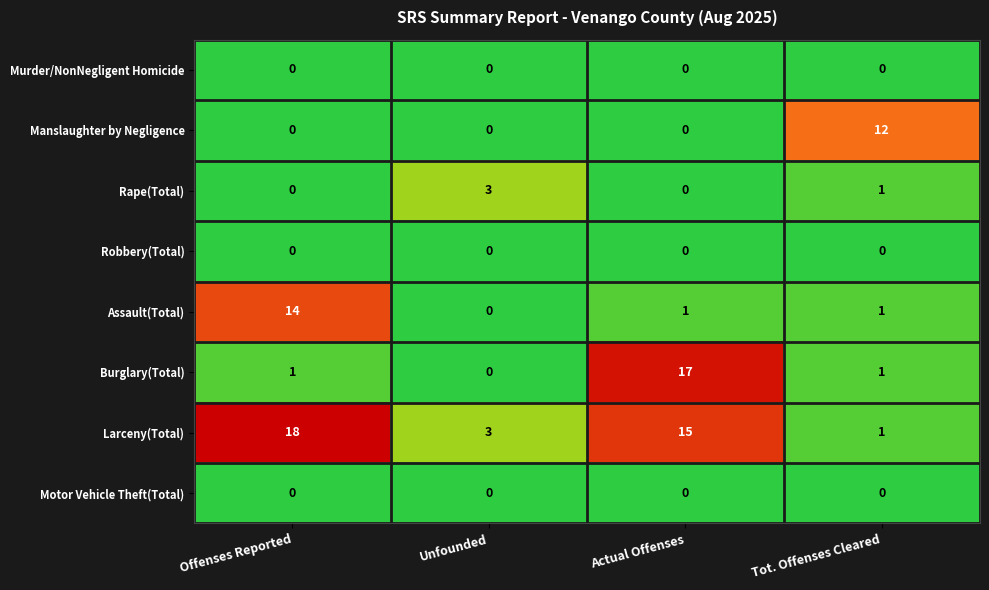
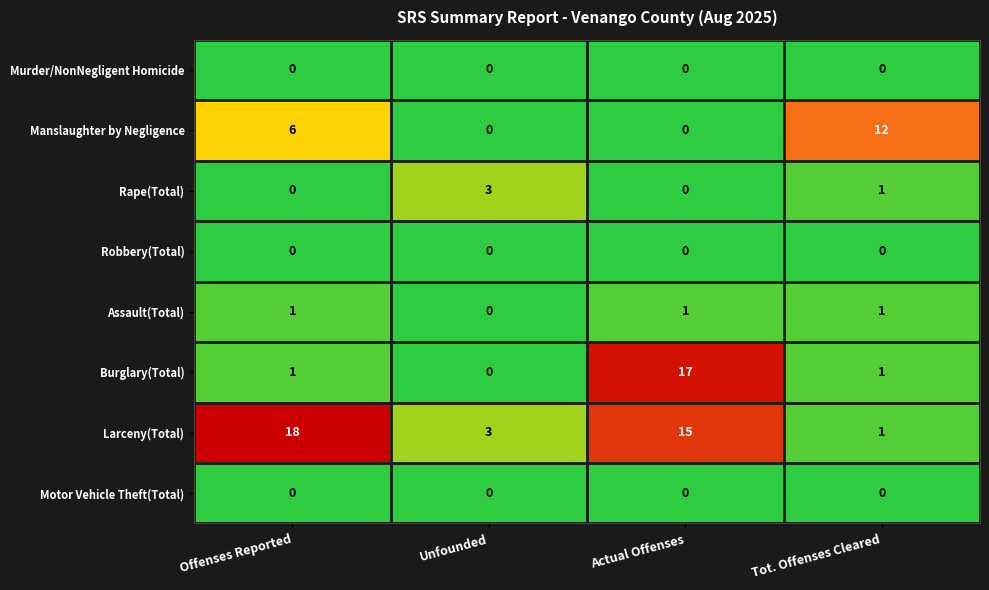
  {
    "Murder/NonNegligent Homicide": {
      "Offenses Reported": 0,
      "Unfounded": 0,
      "Actual Offenses": 0,
      "Tot. Offenses Cleared": 0
    },
    "Manslaughter by Negligence": {
-     "Offenses Reported": 0,
+     "Offenses Reported": 6,
      "Unfounded": 0,
      "Actual Offenses": 0,
      "Tot. Offenses Cleared": 12
    },
    "Rape(Total)": {
      "Offenses Reported": 0,
      "Unfounded": 3,
      "Actual Offenses": 0,
      "Tot. Offenses Cleared": 1
    },
    "Robbery(Total)": {
      "Offenses Reported": 0,
      "Unfounded": 0,
      "Actual Offenses": 0,
      "Tot. Offenses Cleared": 0
    },
    "Assault(Total)": {
-     "Offenses Reported": 14,
+     "Offenses Reported": 1,
      "Unfounded": 0,
      "Actual Offenses": 1,
      "Tot. Offenses Cleared": 1
    },
    "Burglary(Total)": {
      "Offenses Reported": 1,
      "Unfounded": 0,
      "Actual Offenses": 17,
      "Tot. Offenses Cleared": 1
    },
    "Larceny(Total)": {
      "Offenses Reported": 18,
      "Unfounded": 3,
      "Actual Offenses": 15,
      "Tot. Offenses Cleared": 1
    },
    "Motor Vehicle Theft(Total)": {
      "Offenses Reported": 0,
      "Unfounded": 0,
      "Actual Offenses": 0,
      "Tot. Offenses Cleared": 0
    }
  }
